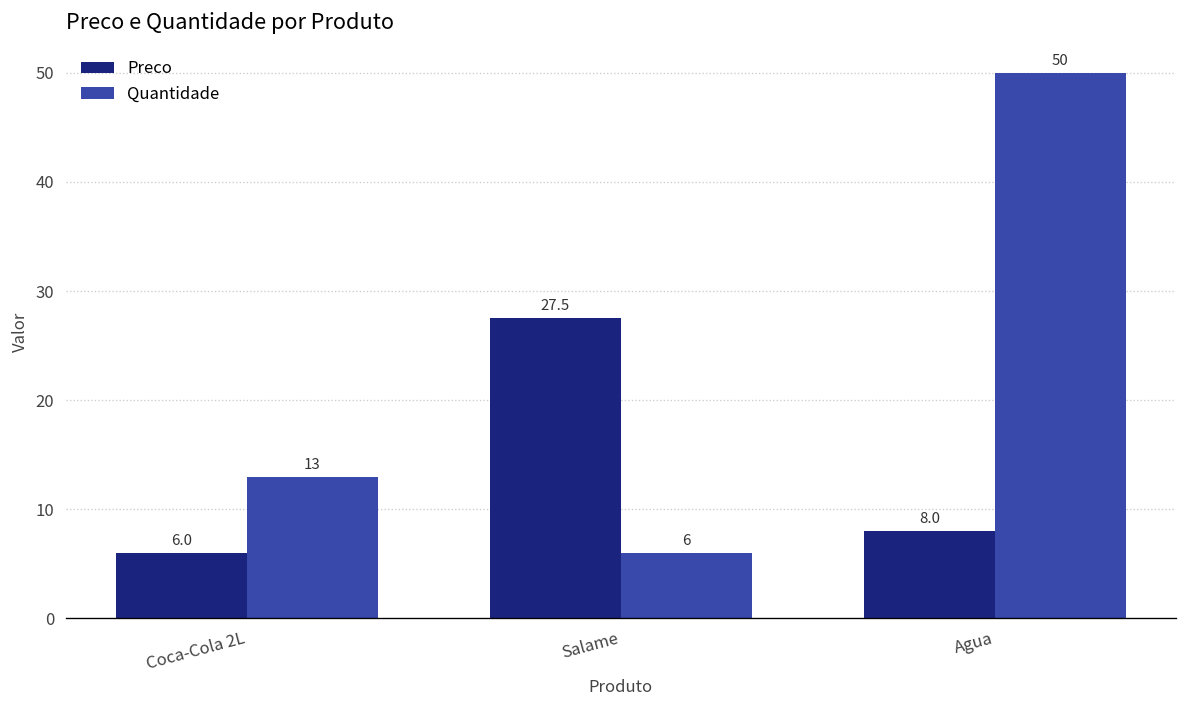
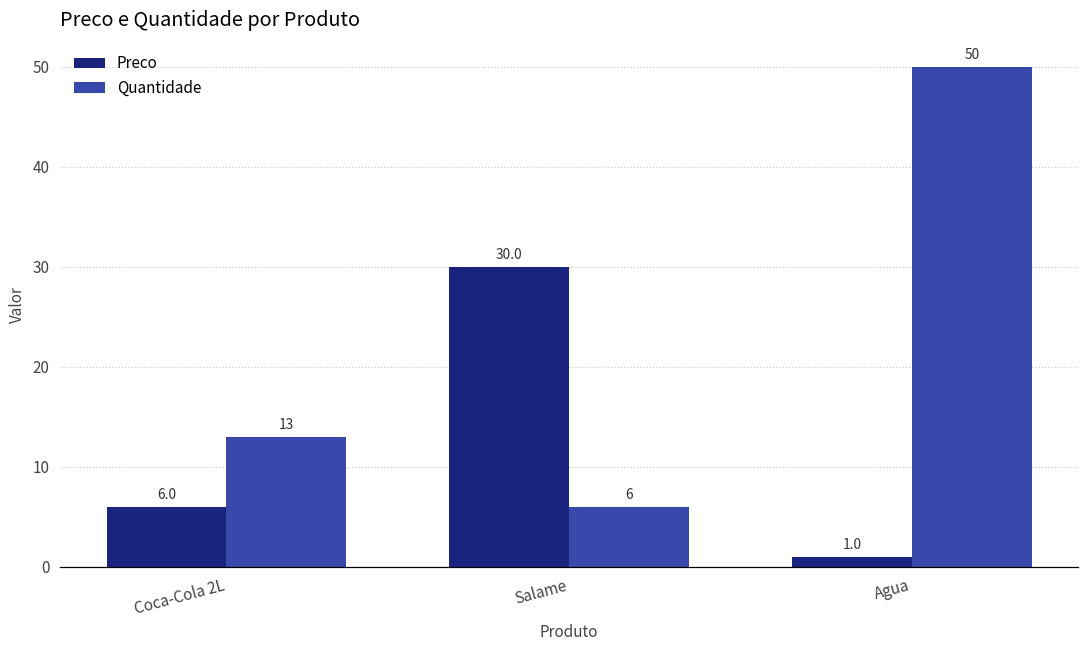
  {
    "Preco": {
      "Coca-Cola 2L": 6.0,
-     "Salame": 27.5,
-     "Agua": 8.0
+     "Salame": 30.0,
+     "Agua": 1.0
    },
    "Quantidade": {
      "Coca-Cola 2L": 13,
      "Salame": 6,
      "Agua": 50
    }
  }
